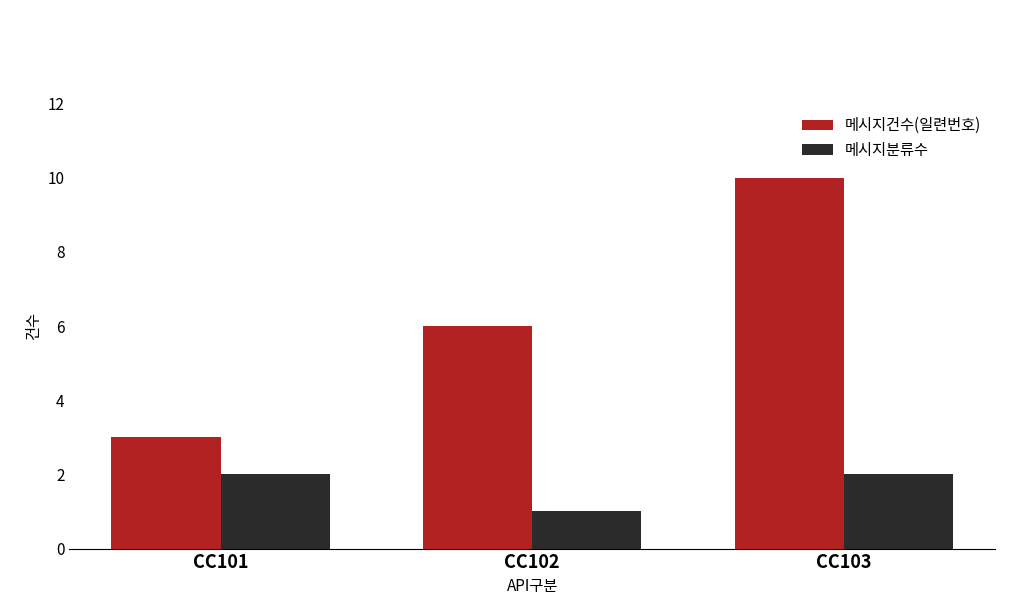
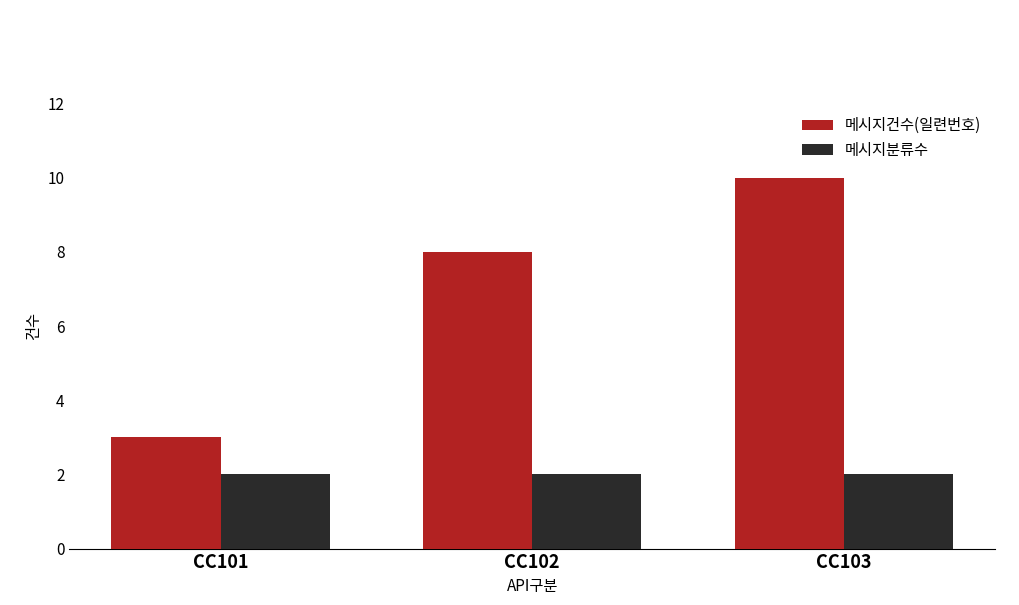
  {
    "메시지건수(일련번호)": {
      "CC101": 3,
-     "CC102": 6,
+     "CC102": 8,
      "CC103": 10
    },
    "메시지분류수": {
      "CC101": 2,
-     "CC102": 1,
+     "CC102": 2,
      "CC103": 2
    }
  }
